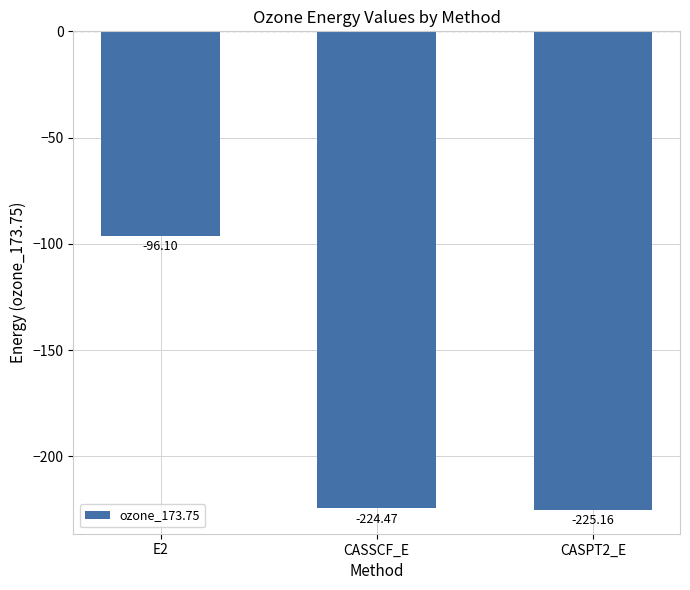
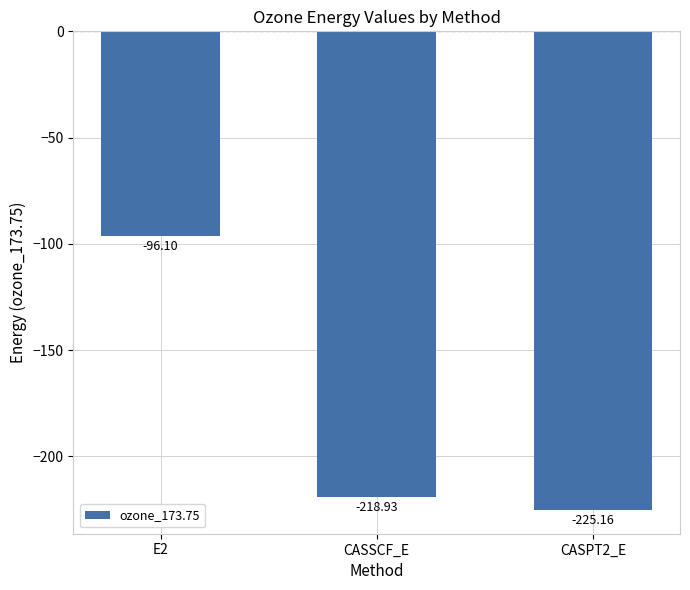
  {
    "E2": -96.10,
-   "CASSCF_E": -224.47,
+   "CASSCF_E": -218.93,
    "CASPT2_E": -225.16
  }
